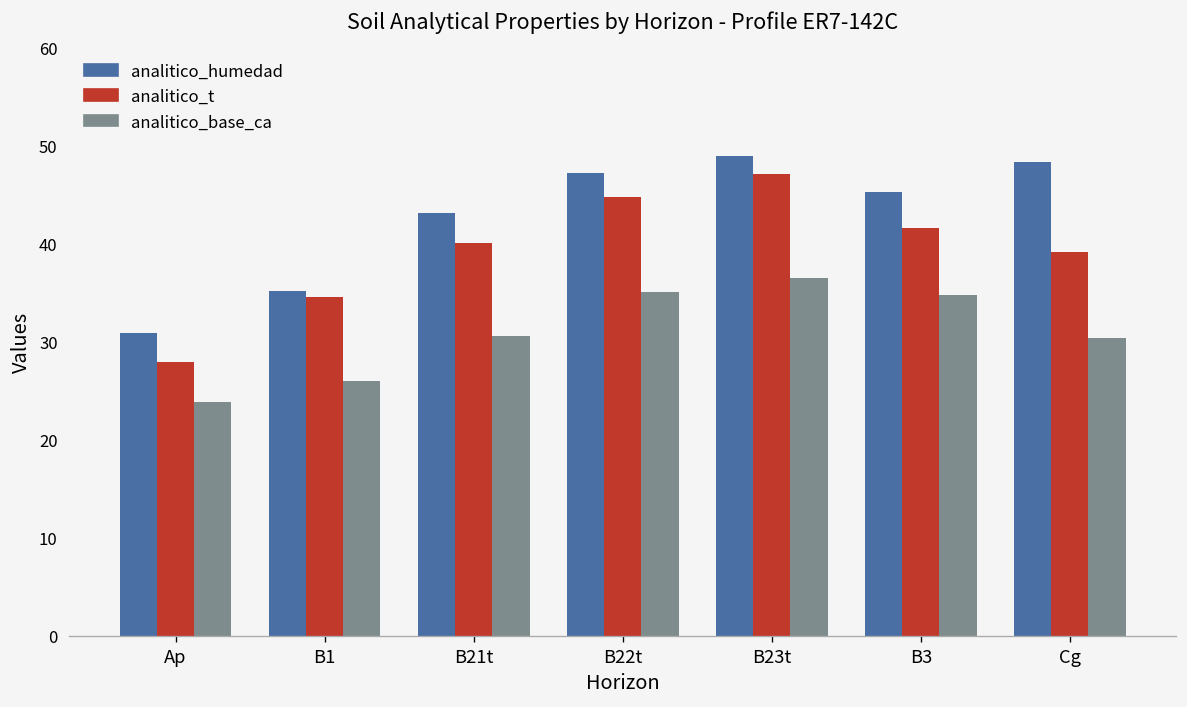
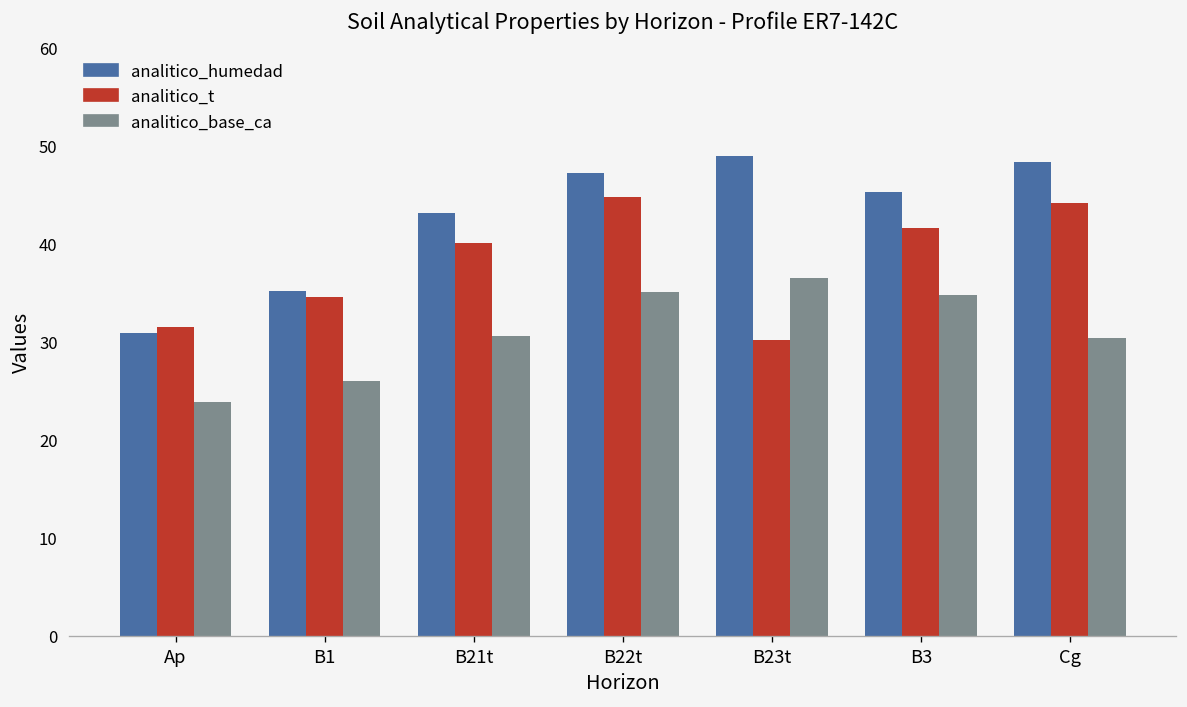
  {
    "analitico_humedad": {
      "Ap": 31,
      "B1": 35,
      "B21t": 43,
      "B22t": 47,
      "B23t": 49,
      "B3": 45,
      "Cg": 48
    },
    "analitico_t": {
-     "Ap": 28,
+     "Ap": 32,
      "B1": 35,
      "B21t": 40,
      "B22t": 45,
-     "B23t": 47,
+     "B23t": 30,
      "B3": 42,
-     "Cg": 39
+     "Cg": 44
    },
    "analitico_base_ca": {
      "Ap": 24,
      "B1": 26,
      "B21t": 31,
      "B22t": 35,
      "B23t": 37,
      "B3": 35,
      "Cg": 30
    }
  }
